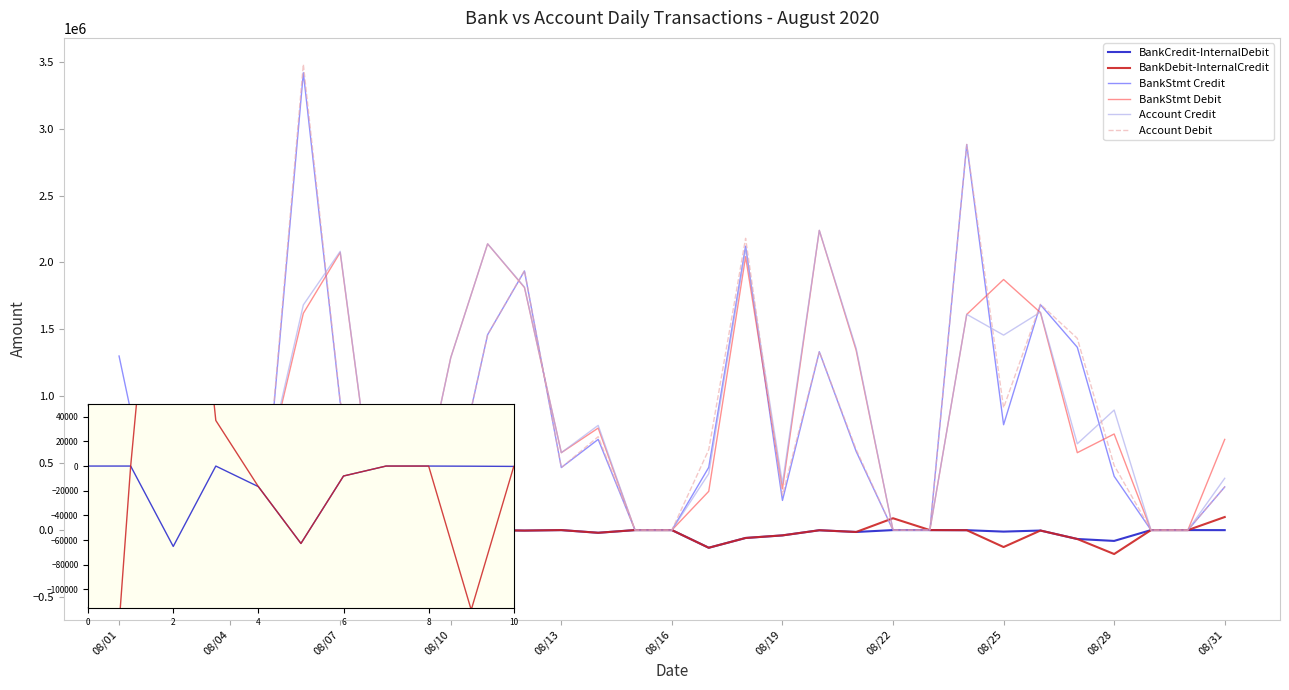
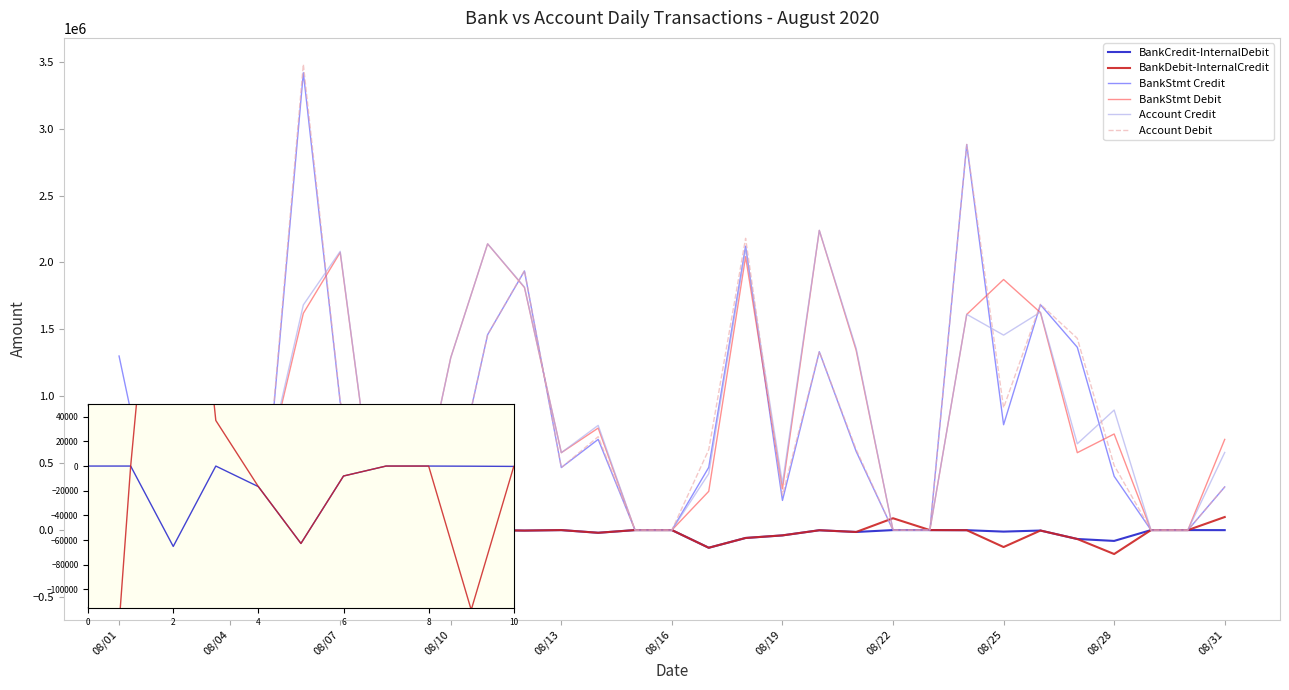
  {
    "BankCredit-InternalDebit": {
      "08/04": 0,
      "08/10": 0,
      "08/25": -10000,
      "08/28": -80000,
      "08/31": 0
    },
    "BankDebit-InternalCredit": {
      "08/01": -470000,
      "08/04": 40000,
      "08/10": -120000,
      "08/22": 90000,
      "08/25": -130000,
      "08/28": -180000,
      "08/31": 100000
    },
    "BankStmt Credit": {
      "08/01": 1300000,
      "08/19": 220000,
      "08/25": 790000,
      "08/28": 400000
    },
    "BankStmt Debit": {
      "08/04": 850000,
      "08/19": 310000,
      "08/25": 1870000,
      "08/28": 720000,
      "08/31": 680000
    },
    "Account Credit": {
      "08/01": 470000,
      "08/04": 820000,
      "08/19": 350000,
      "08/25": 1460000,
      "08/28": 900000,
-     "08/31": 390000
+     "08/31": 580000
    },
    "Account Debit": {
      "08/19": 260000,
      "08/25": 910000,
      "08/28": 480000
    }
  }
